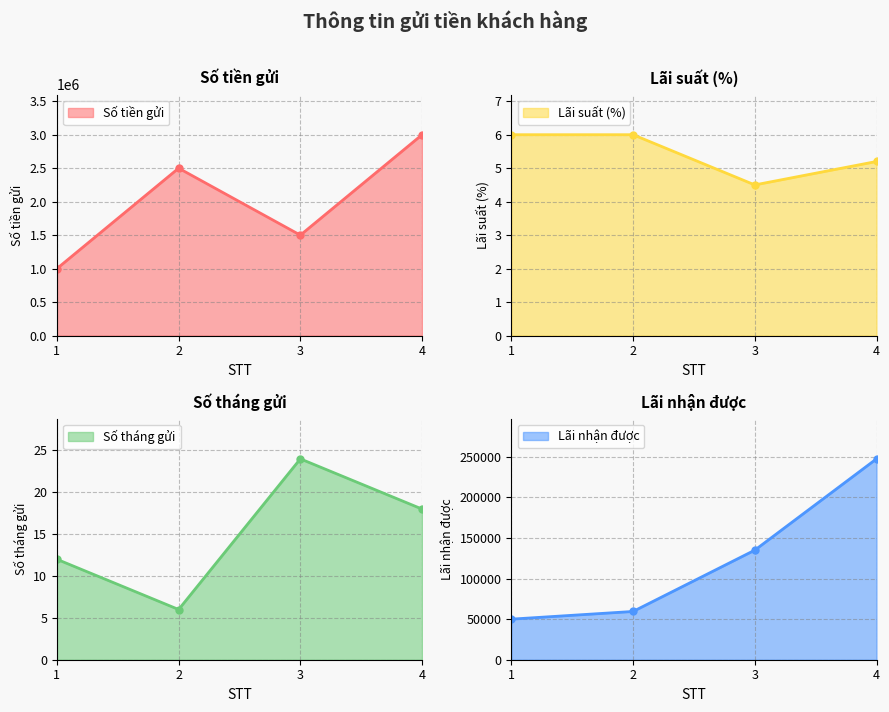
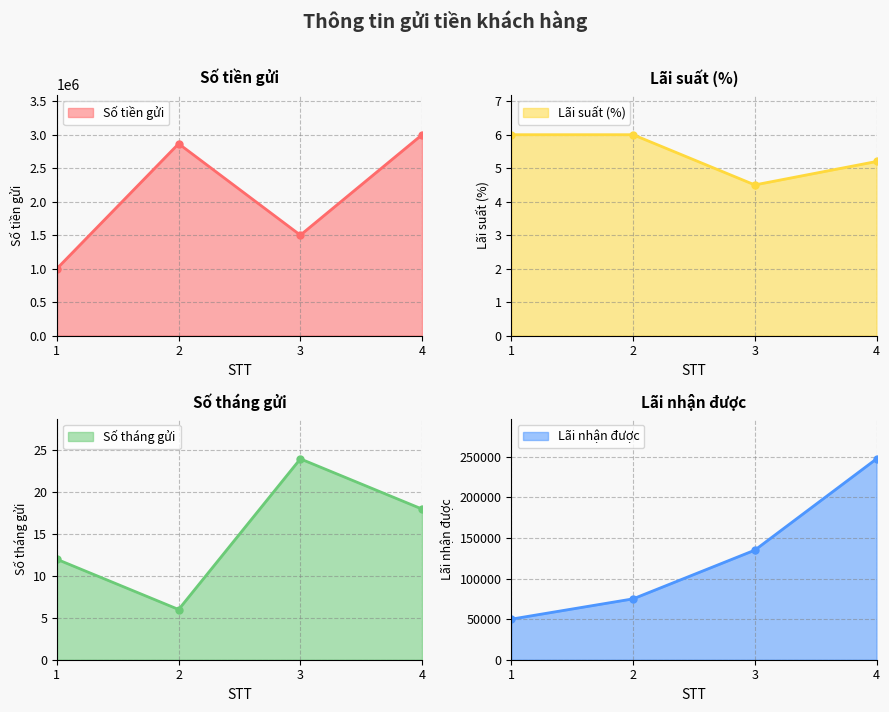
  {
    "Số tiền gửi": {
      "1": 1000000,
-     "2": 2500000,
+     "2": 2900000,
      "3": 1500000,
      "4": 3000000
    },
    "Lãi suất (%)": {
      "1": 6.0,
      "2": 6.0,
      "3": 4.5,
      "4": 5.2
    },
    "Số tháng gửi": {
      "1": 12,
      "2": 6,
      "3": 24,
      "4": 18
    },
    "Lãi nhận được": {
      "1": 50000,
-     "2": 60000,
+     "2": 80000,
      "3": 140000,
      "4": 250000
    }
  }
